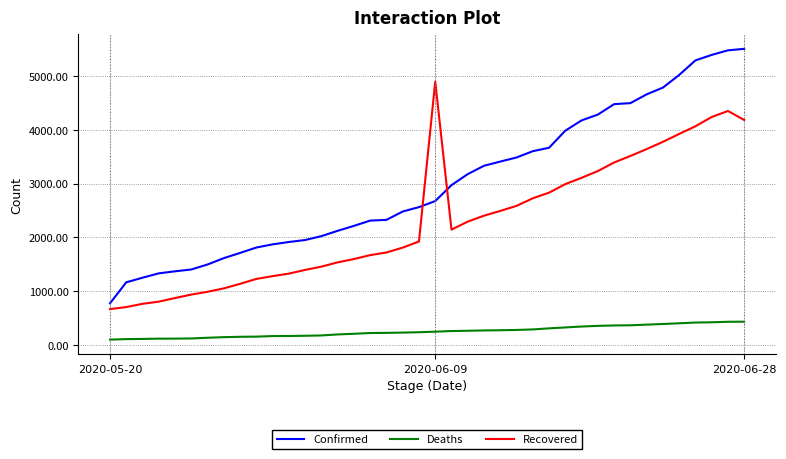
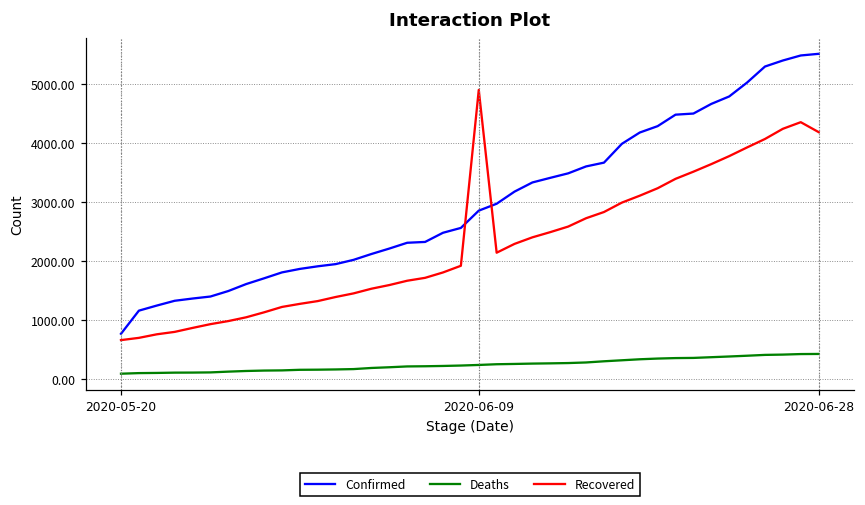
  {
    "Confirmed": {
      "2020-05-20": 800,
-     "2020-06-09": 2700,
+     "2020-06-09": 2900,
      "2020-06-28": 5500
    },
    "Deaths": {
      "2020-05-20": 100,
      "2020-06-09": 200,
      "2020-06-28": 400
    },
    "Recovered": {
      "2020-05-20": 700,
      "2020-06-09": 4900,
      "2020-06-28": 4200
    }
  }
